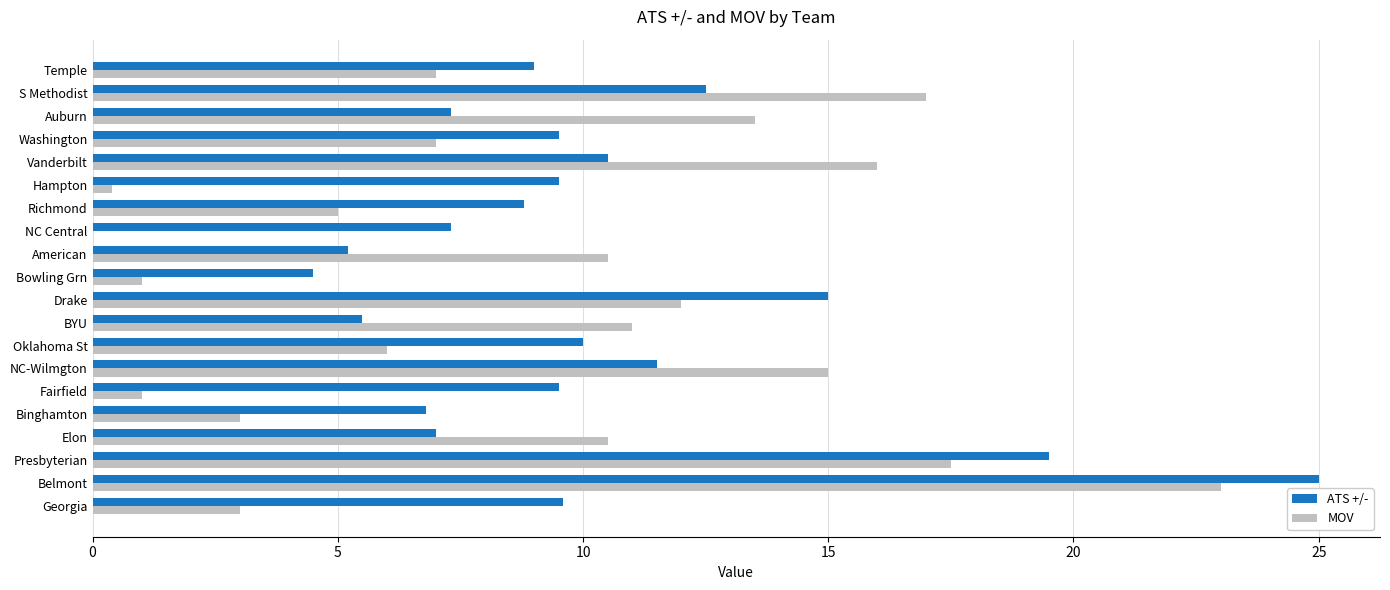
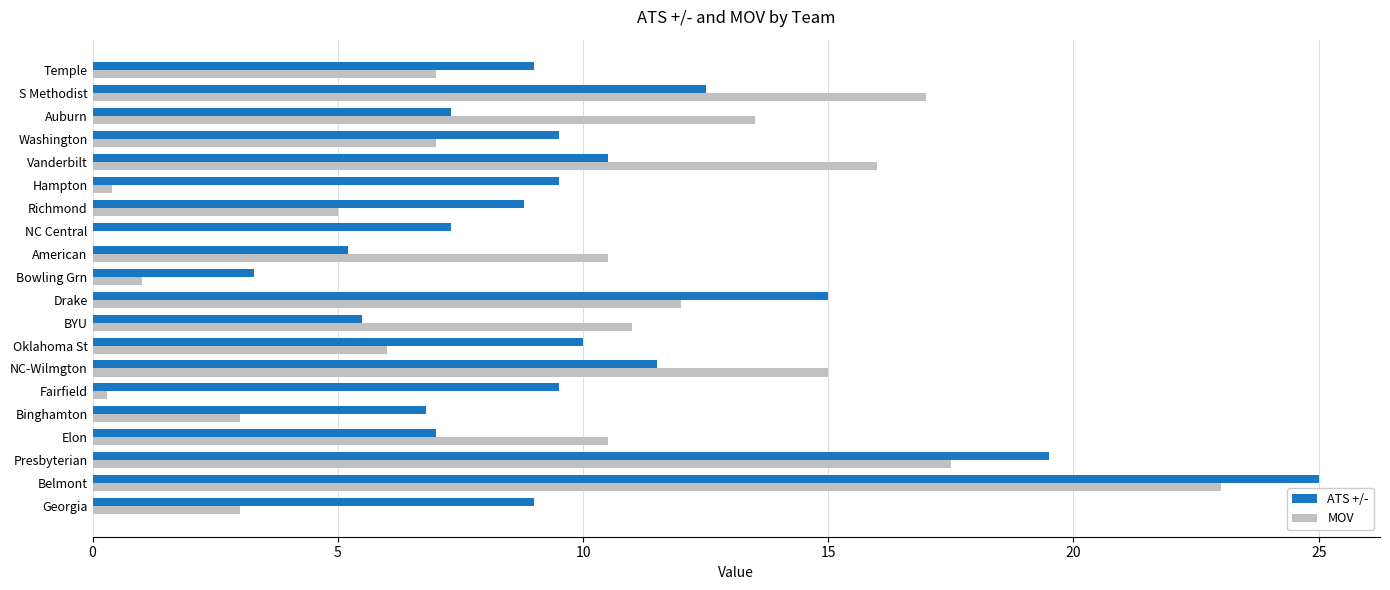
  {
    "ATS +/-": {
      "Temple": 9.0,
      "S Methodist": 12.5,
      "Auburn": 7.3,
      "Washington": 9.5,
      "Vanderbilt": 10.5,
      "Hampton": 9.5,
      "Richmond": 8.8,
      "NC Central": 7.3,
      "American": 5.2,
-     "Bowling Grn": 4.5,
+     "Bowling Grn": 3.3,
      "Drake": 15.0,
      "BYU": 5.5,
      "Oklahoma St": 10.0,
      "NC-Wilmgton": 11.5,
      "Fairfield": 9.5,
      "Binghamton": 6.8,
      "Elon": 7.0,
      "Presbyterian": 19.5,
      "Belmont": 25.0,
-     "Georgia": 9.6
+     "Georgia": 9.0
    },
    "MOV": {
      "Temple": 7.0,
      "S Methodist": 17.0,
      "Auburn": 13.5,
      "Washington": 7.0,
      "Vanderbilt": 16.0,
      "Hampton": 0.4,
      "Richmond": 5.0,
      "NC Central": 0.0,
      "American": 10.5,
      "Bowling Grn": 1.0,
      "Drake": 12.0,
      "BYU": 11.0,
      "Oklahoma St": 6.0,
      "NC-Wilmgton": 15.0,
-     "Fairfield": 1.0,
+     "Fairfield": 0.3,
      "Binghamton": 3.0,
      "Elon": 10.5,
      "Presbyterian": 17.5,
      "Belmont": 23.0,
      "Georgia": 3.0
    }
  }
